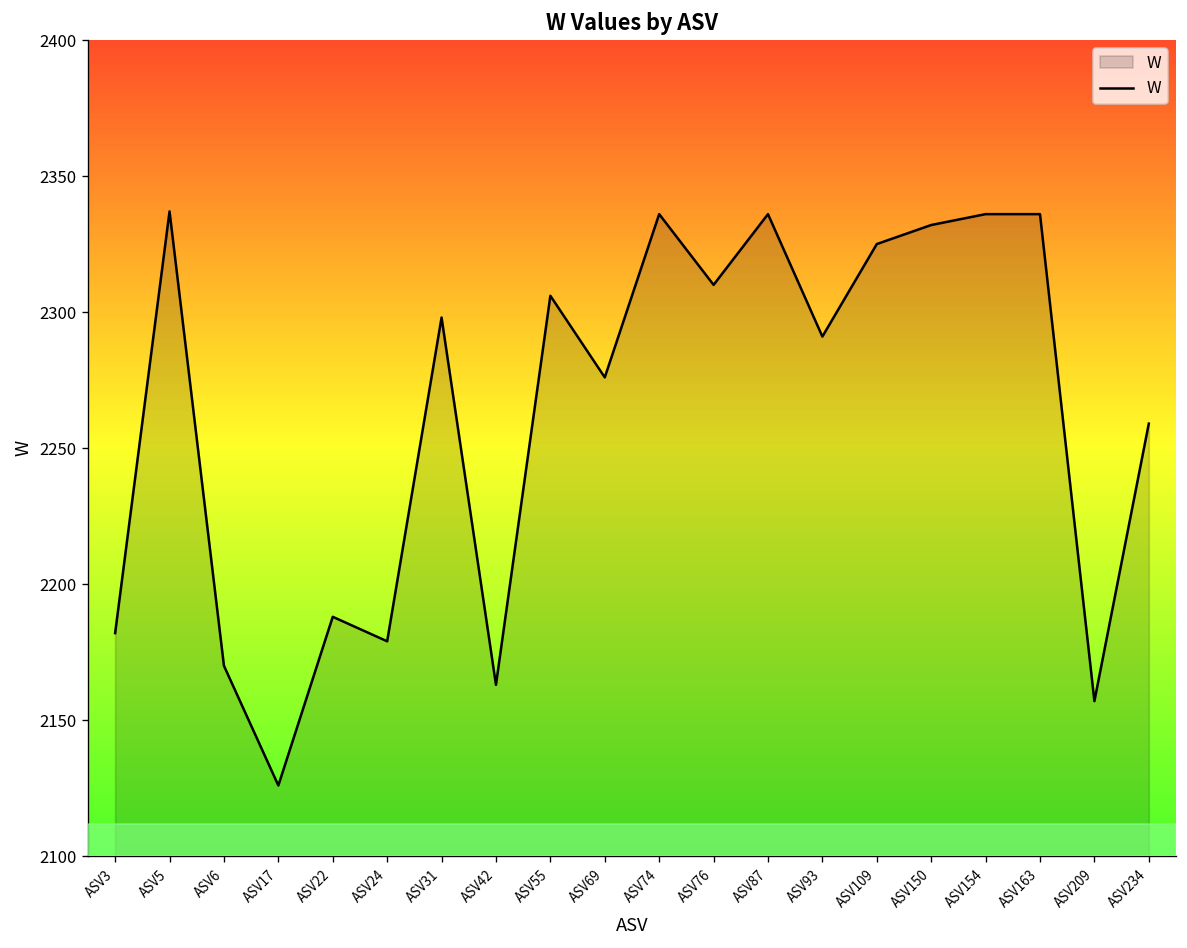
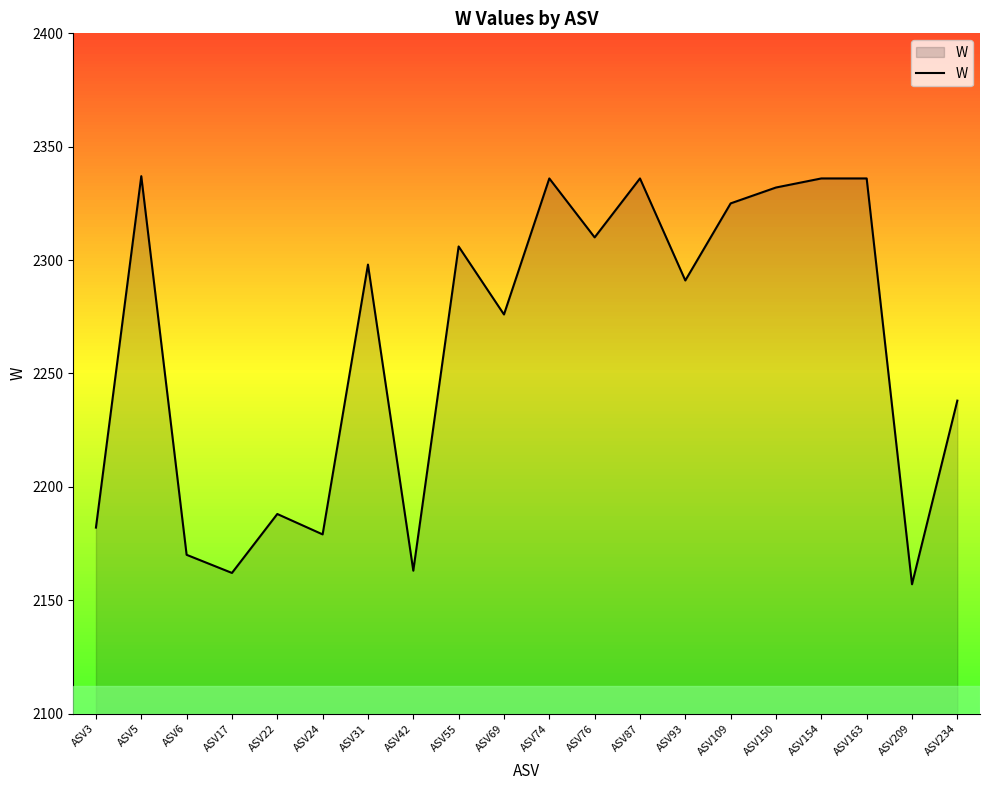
  {
    "W": {
      "ASV3": 2182,
      "ASV5": 2337,
      "ASV6": 2170,
-     "ASV17": 2126,
+     "ASV17": 2162,
      "ASV22": 2188,
      "ASV24": 2179,
      "ASV31": 2298,
      "ASV42": 2163,
      "ASV55": 2306,
      "ASV69": 2276,
      "ASV74": 2336,
      "ASV76": 2310,
      "ASV87": 2336,
      "ASV93": 2291,
      "ASV109": 2325,
      "ASV150": 2332,
      "ASV154": 2336,
      "ASV163": 2336,
      "ASV209": 2157,
-     "ASV234": 2259
+     "ASV234": 2238
    }
  }
